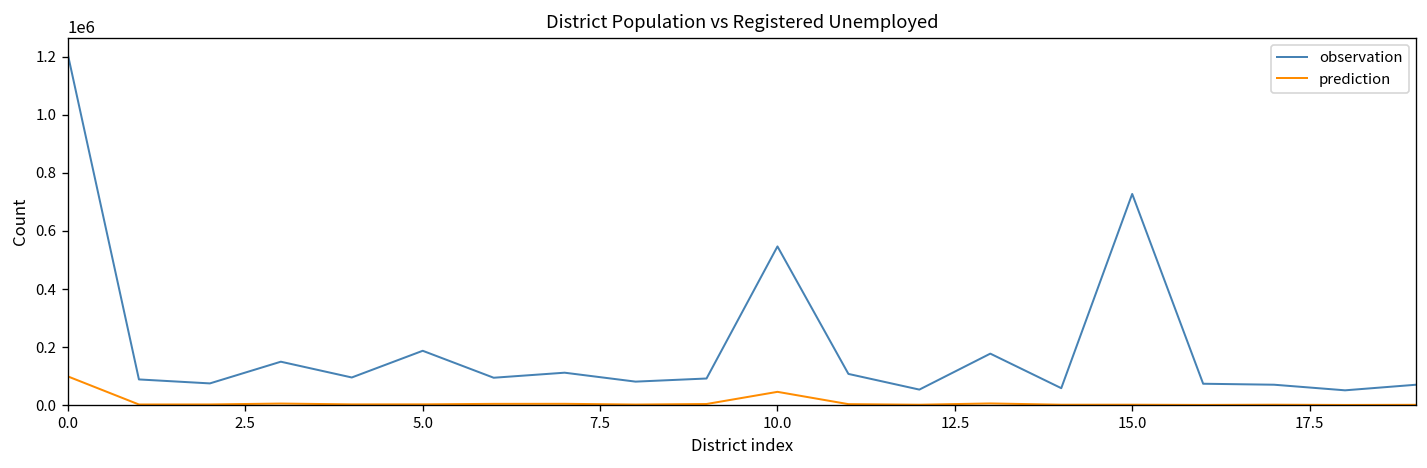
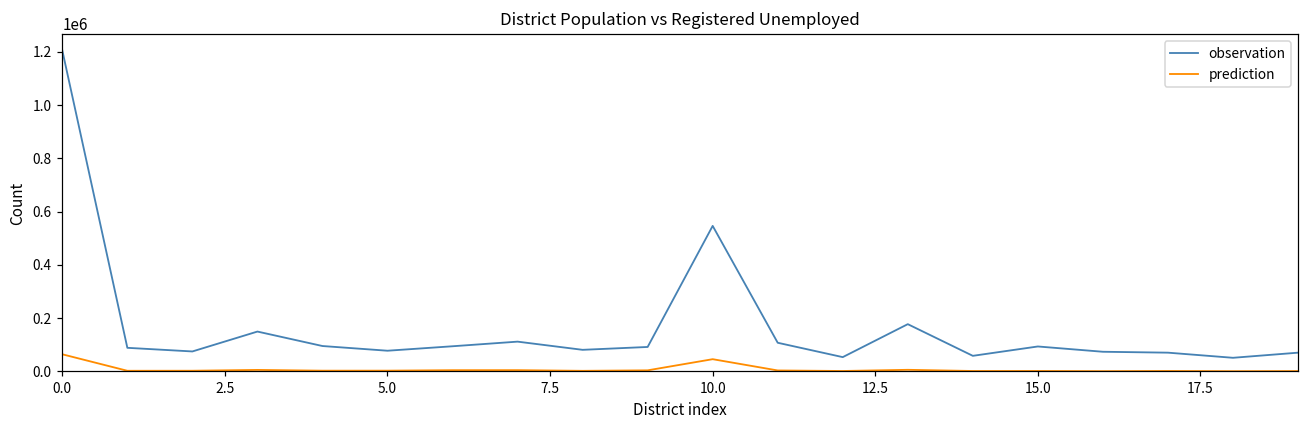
  {
    "observation": {
      "0.0": 1200000,
-     "5.0": 190000,
+     "5.0": 80000,
      "10.0": 550000,
-     "15.0": 730000
+     "15.0": 90000
    },
    "prediction": {
-     "0.0": 100000,
+     "0.0": 60000,
      "5.0": 0,
      "10.0": 50000,
      "15.0": 0
    }
  }
